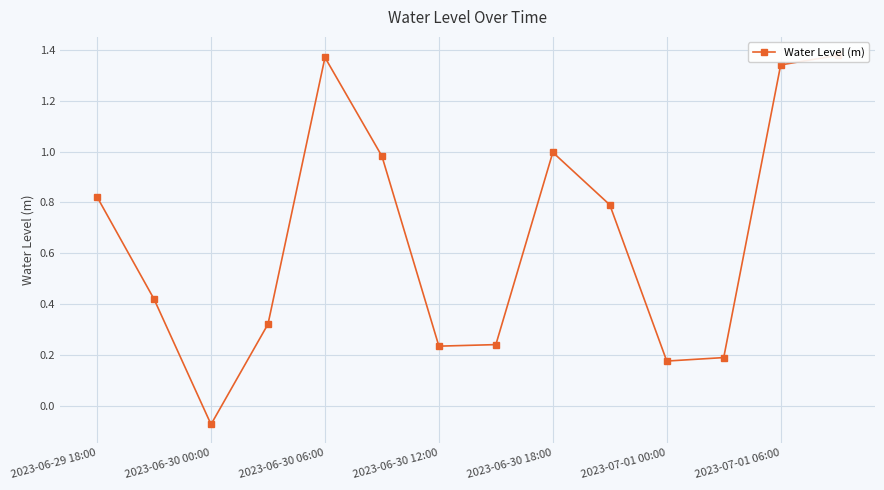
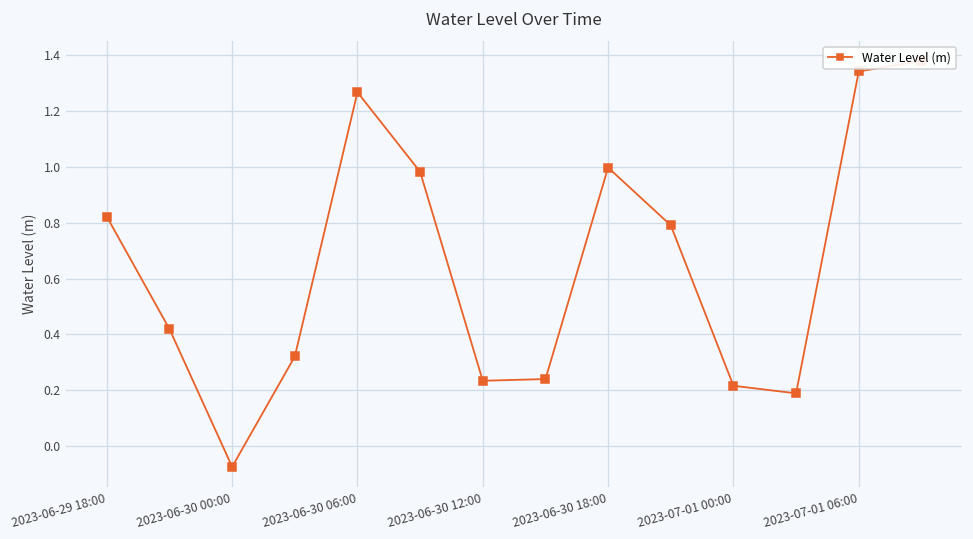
  {
    "2023-06-29 18:00": 0.82,
    "2023-06-30 00:00": -0.07,
-   "2023-06-30 06:00": 1.37,
+   "2023-06-30 06:00": 1.27,
    "2023-06-30 12:00": 0.23,
    "2023-06-30 18:00": 1.00,
-   "2023-07-01 00:00": 0.18,
+   "2023-07-01 00:00": 0.22,
    "2023-07-01 06:00": 1.34
  }
